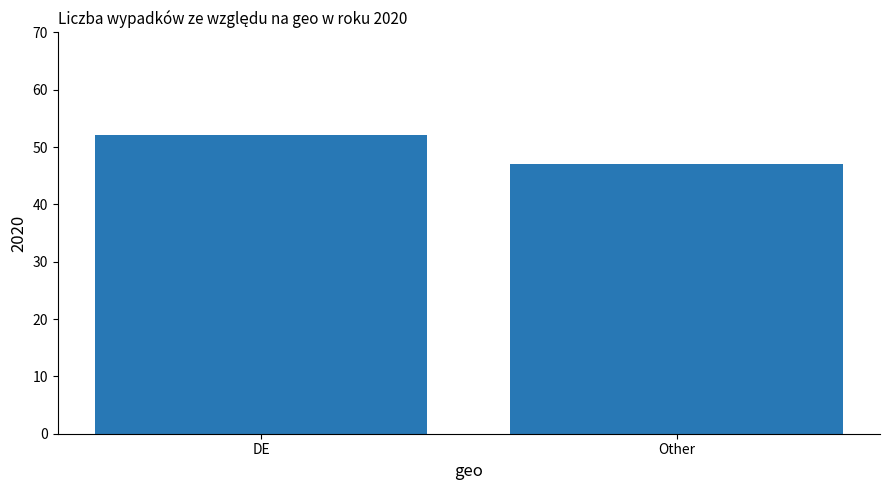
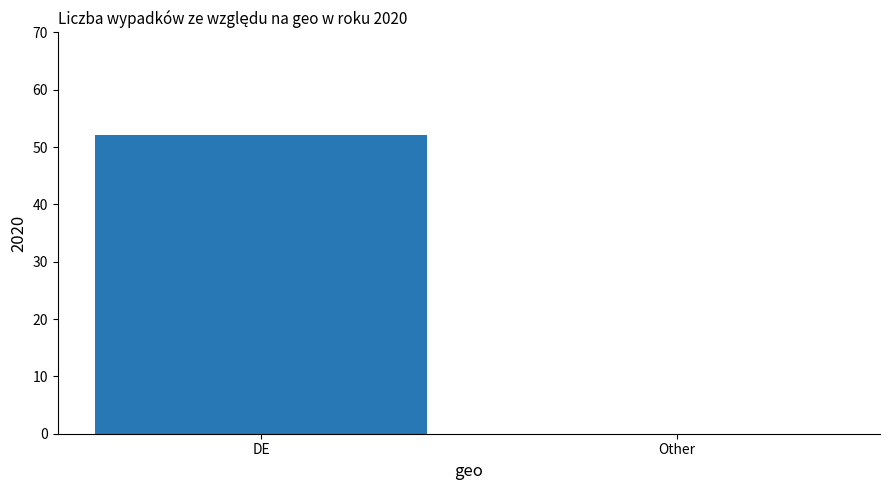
  {
    "DE": 52,
-   "Other": 47
+   "Other": 0
  }
